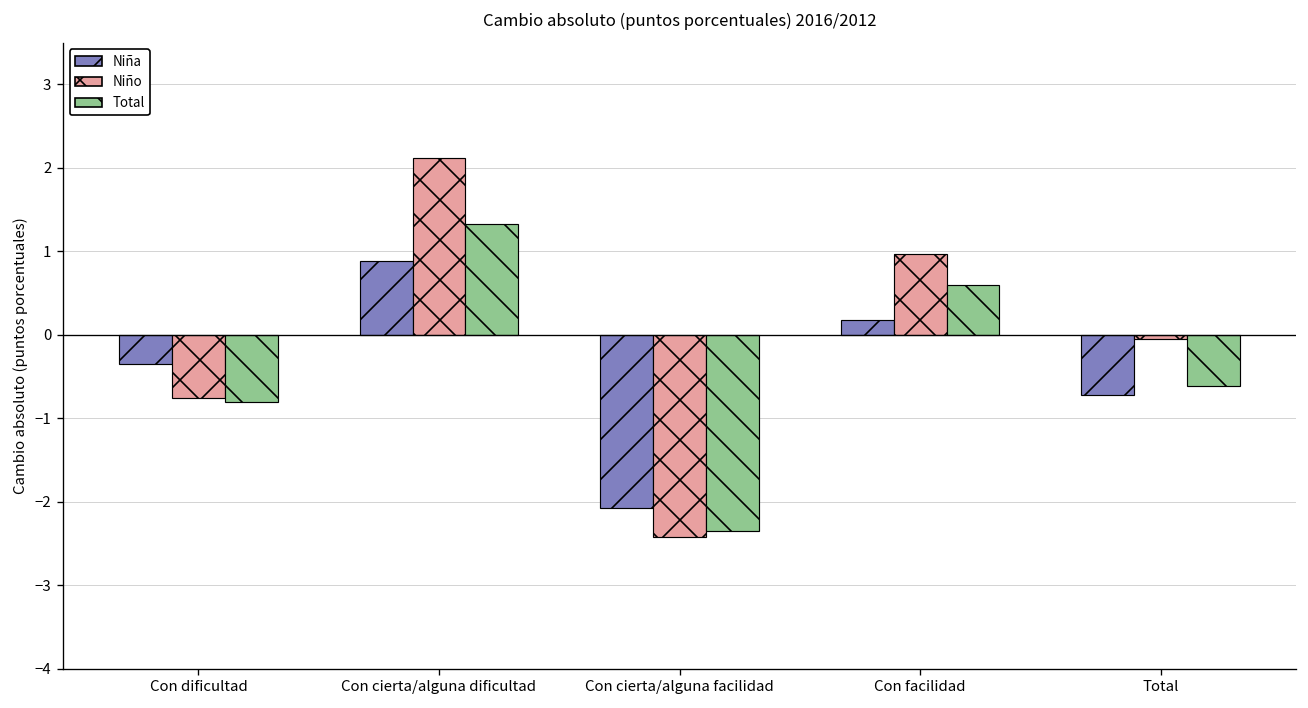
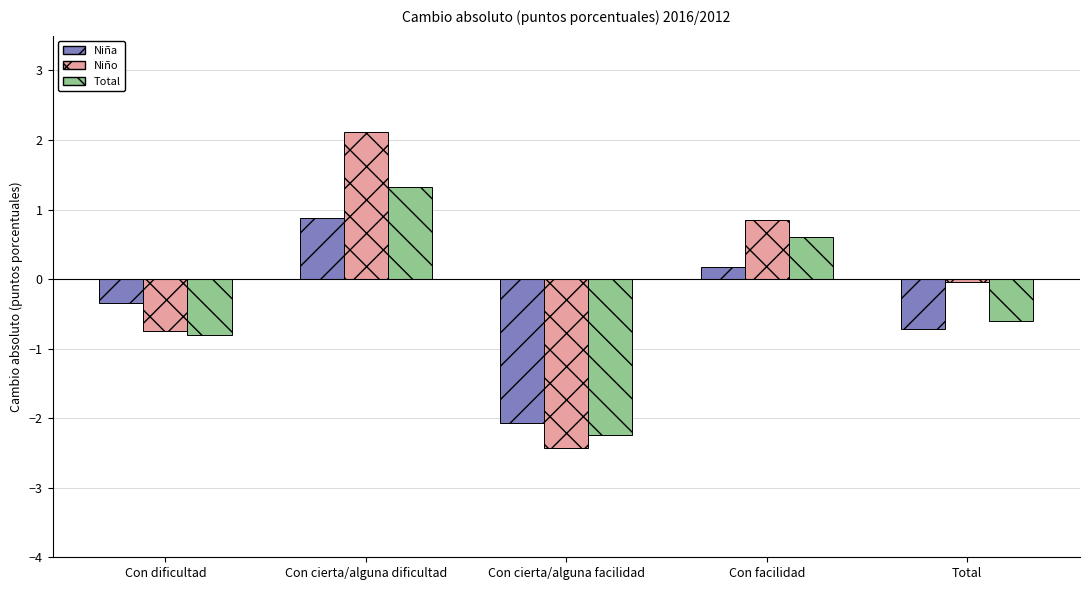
  {
    "Niña": {
      "Con dificultad": -0.3,
      "Con cierta/alguna dificultad": 0.9,
      "Con cierta/alguna facilidad": -2.1,
      "Con facilidad": 0.2,
      "Total": -0.7
    },
    "Niño": {
      "Con dificultad": -0.8,
      "Con cierta/alguna dificultad": 2.1,
      "Con cierta/alguna facilidad": -2.4,
-     "Con facilidad": 1.0,
+     "Con facilidad": 0.8,
      "Total": 0.0
    },
    "Total": {
      "Con dificultad": -0.8,
      "Con cierta/alguna dificultad": 1.3,
-     "Con cierta/alguna facilidad": -2.4,
+     "Con cierta/alguna facilidad": -2.2,
      "Con facilidad": 0.6,
      "Total": -0.6
    }
  }
